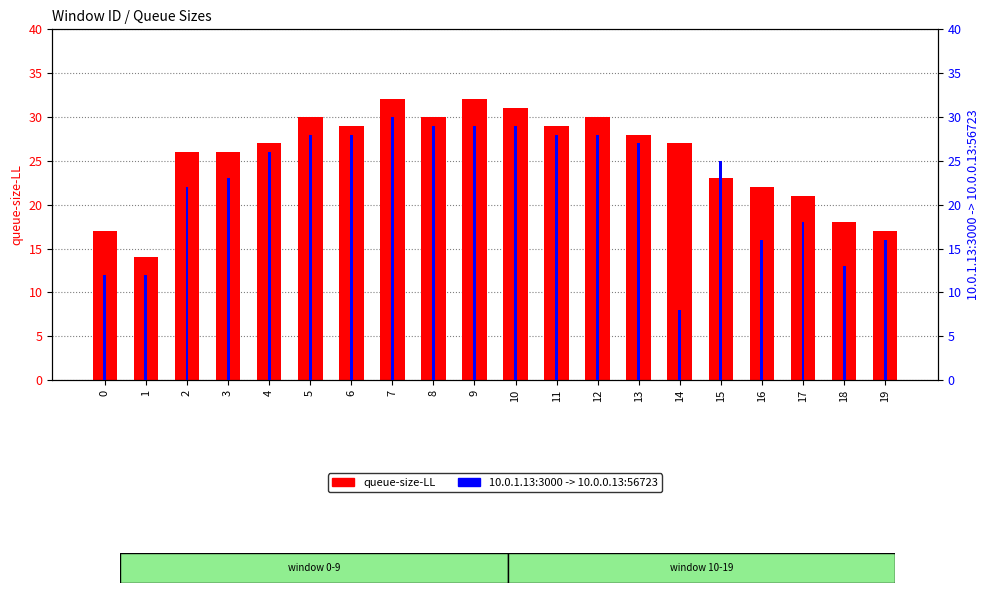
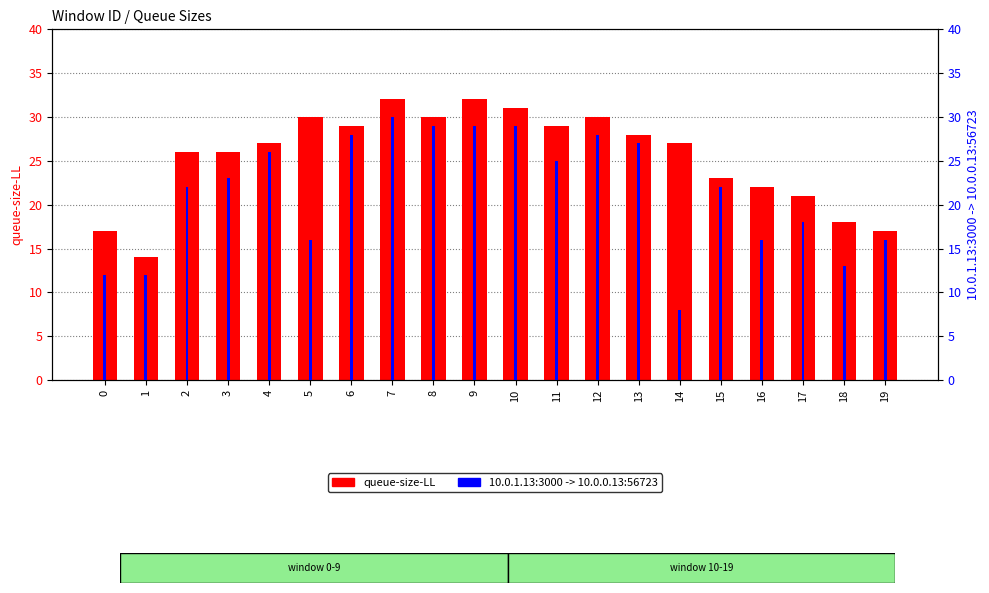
  {
    "queue-size-LL": {
      "0": 17,
      "1": 14,
      "2": 26,
      "3": 26,
      "4": 27,
      "5": 30,
      "6": 29,
      "7": 32,
      "8": 30,
      "9": 32,
      "10": 31,
      "11": 29,
      "12": 30,
      "13": 28,
      "14": 27,
      "15": 23,
      "16": 22,
      "17": 21,
      "18": 18,
      "19": 17
    },
    "10.0.1.13:3000 -> 10.0.0.13:56723": {
      "0": 12,
      "1": 12,
      "2": 22,
      "3": 23,
      "4": 26,
-     "5": 28,
+     "5": 16,
      "6": 28,
      "7": 30,
      "8": 29,
      "9": 29,
      "10": 29,
-     "11": 28,
+     "11": 25,
      "12": 28,
      "13": 27,
      "14": 8,
-     "15": 25,
+     "15": 22,
      "16": 16,
      "17": 18,
      "18": 13,
      "19": 16
    }
  }
